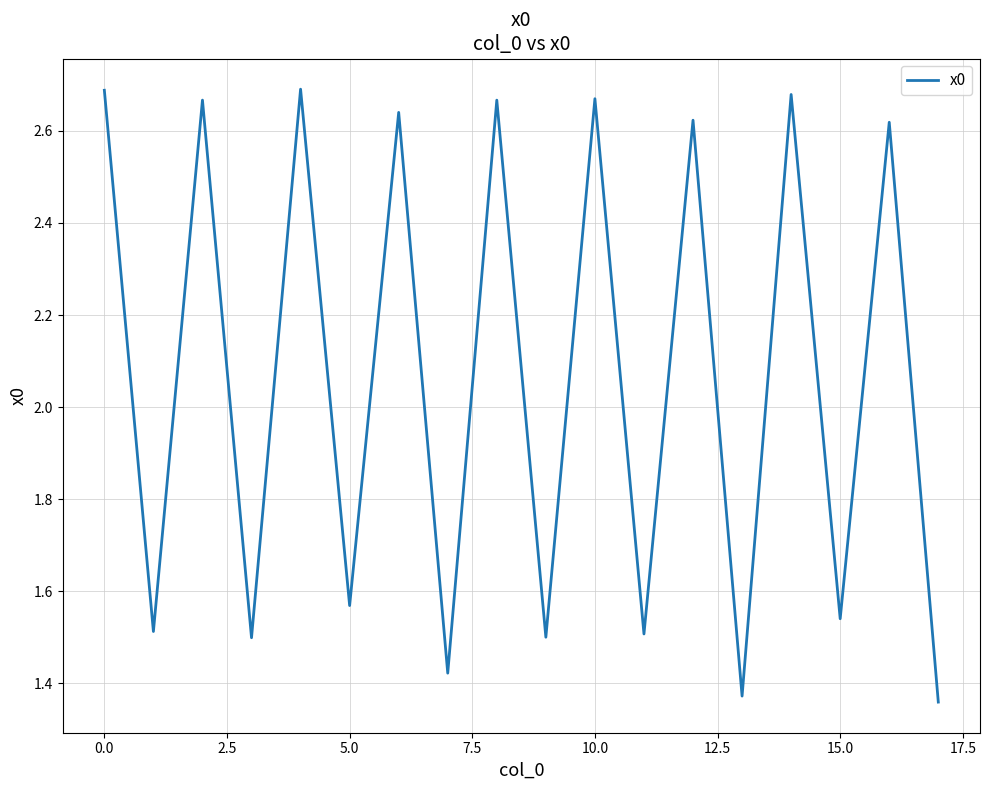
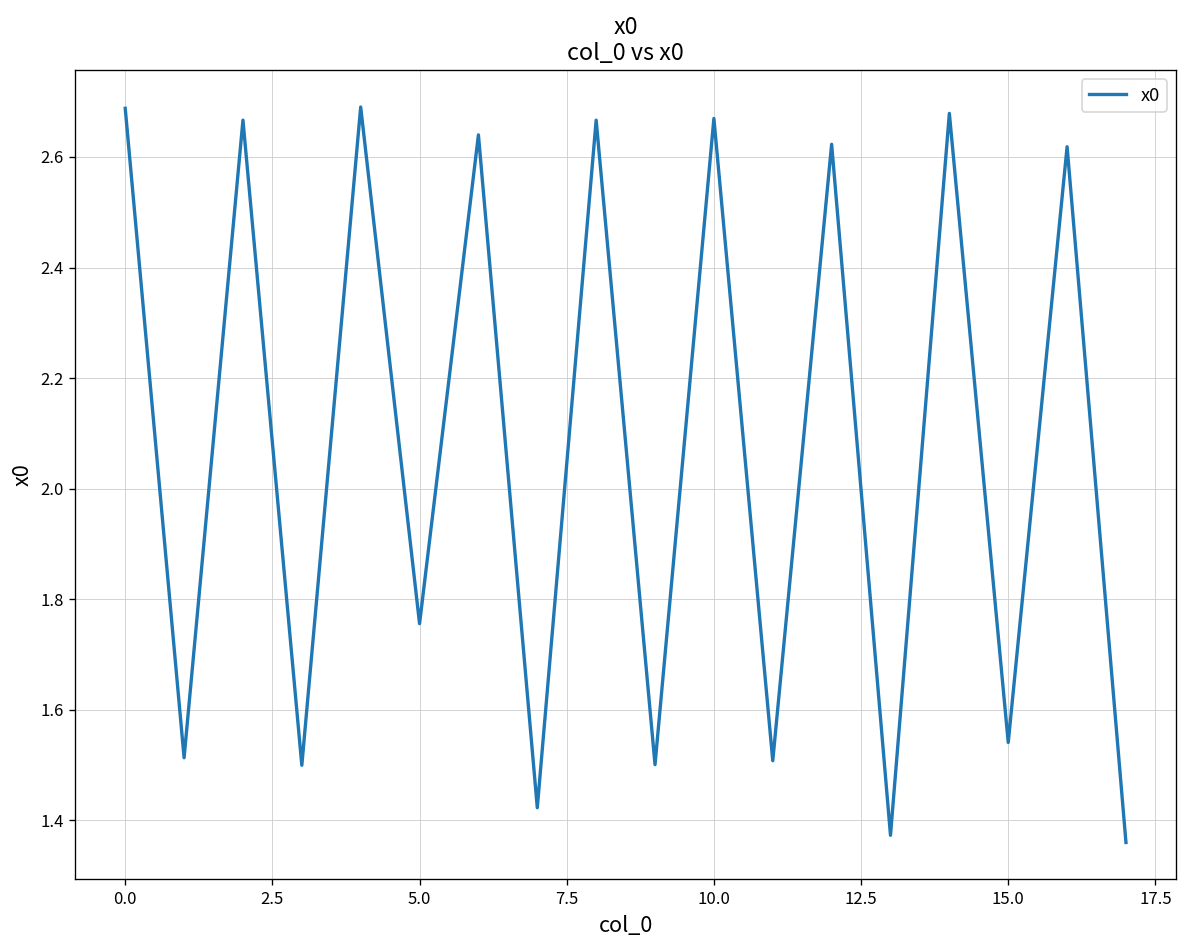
  {
    "0.0": 2.69,
-   "5.0": 1.57,
+   "5.0": 1.76,
    "10.0": 2.67,
    "15.0": 1.54
  }
